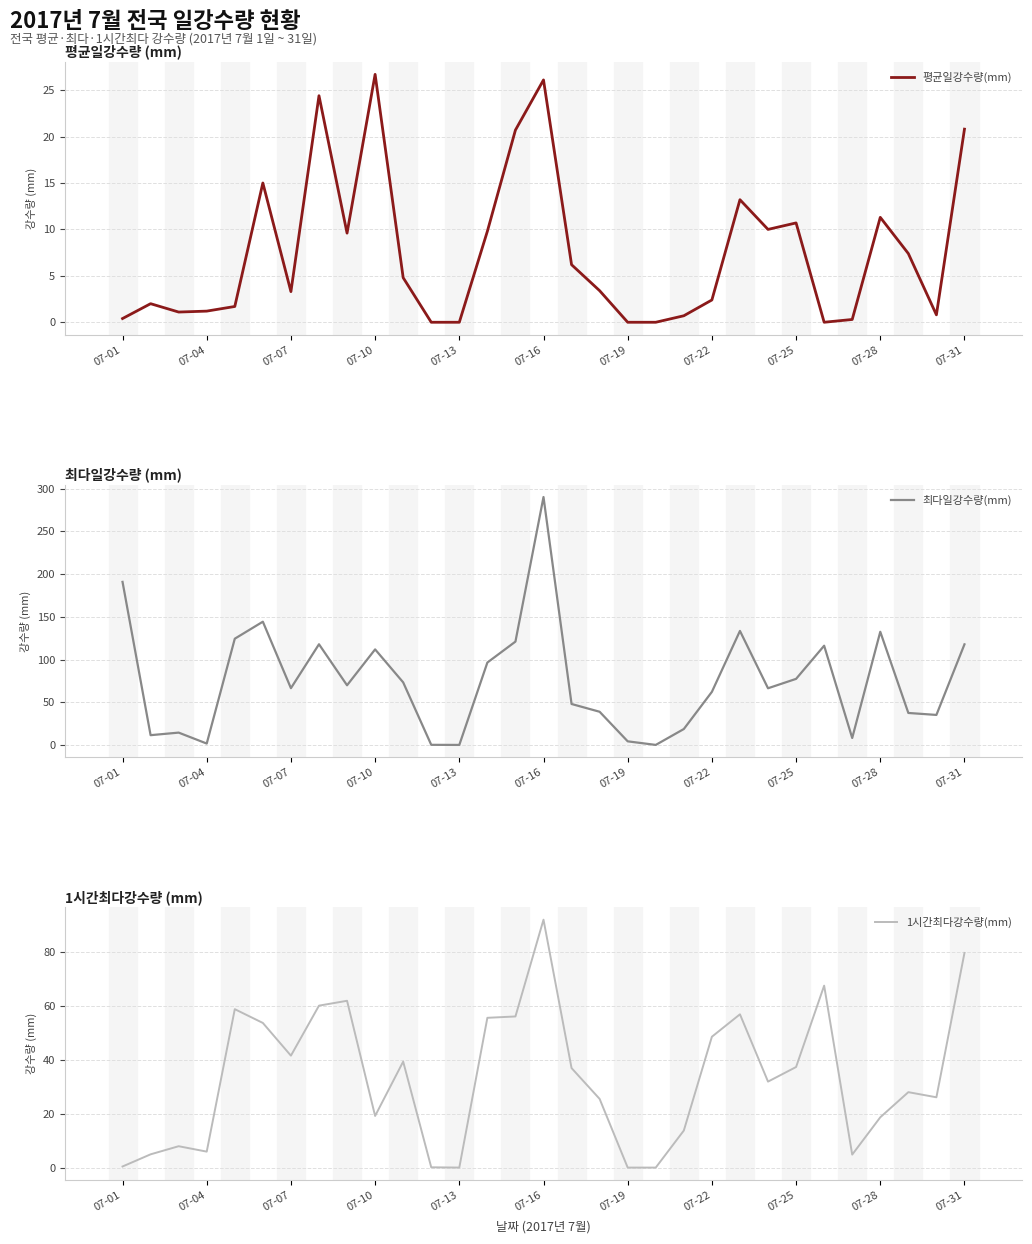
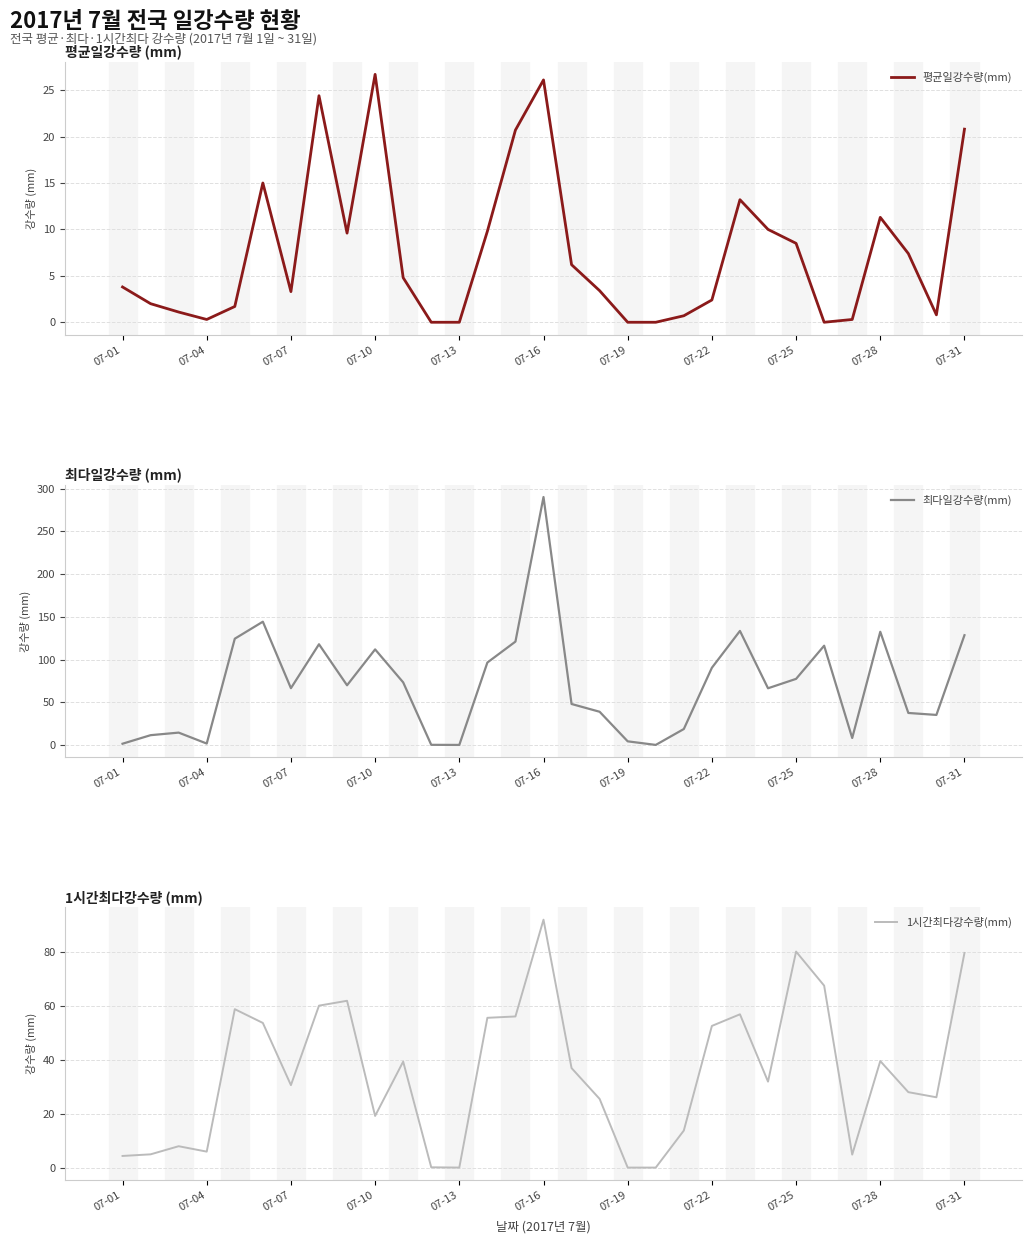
  {
    "평균일강수량 (mm)": {
-     "07-01": 0,
-     "07-04": 1,
+     "07-01": 4,
+     "07-04": 0,
      "07-07": 3,
      "07-10": 27,
      "07-13": 0,
      "07-16": 26,
      "07-19": 0,
      "07-22": 2,
-     "07-25": 11,
+     "07-25": 9,
      "07-28": 11,
      "07-31": 21
    },
    "최다일강수량 (mm)": {
-     "07-01": 190,
+     "07-01": 0,
      "07-04": 0,
      "07-07": 70,
      "07-10": 110,
      "07-13": 0,
      "07-16": 290,
      "07-19": 0,
-     "07-22": 60,
+     "07-22": 90,
      "07-25": 80,
      "07-28": 130,
-     "07-31": 120
+     "07-31": 130
    },
    "1시간최다강수량 (mm)": {
-     "07-01": 1,
+     "07-01": 4,
      "07-04": 6,
-     "07-07": 42,
+     "07-07": 31,
      "07-10": 19,
      "07-13": 0,
      "07-16": 92,
      "07-19": 0,
-     "07-22": 49,
-     "07-25": 37,
-     "07-28": 19,
+     "07-22": 53,
+     "07-25": 80,
+     "07-28": 40,
      "07-31": 80
    }
  }
